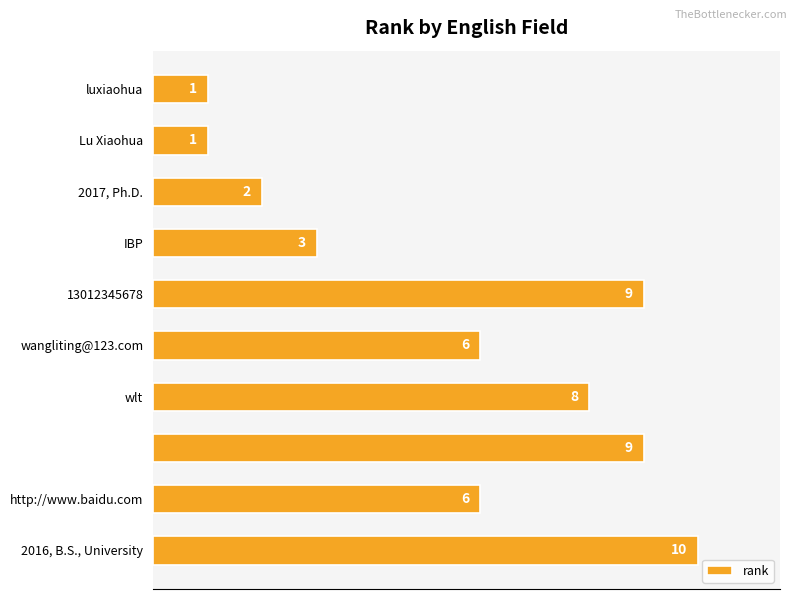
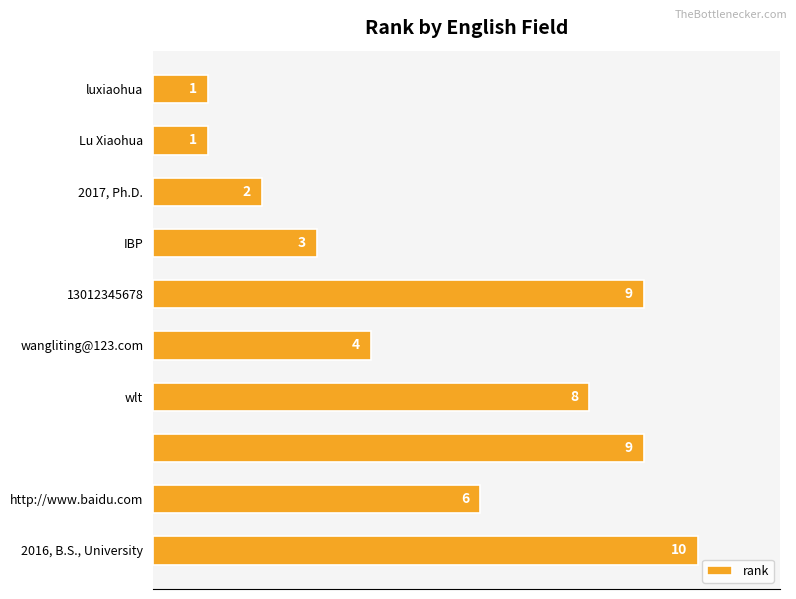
  {
-   "wangliting@123.com": 6
+   "wangliting@123.com": 4
  }
